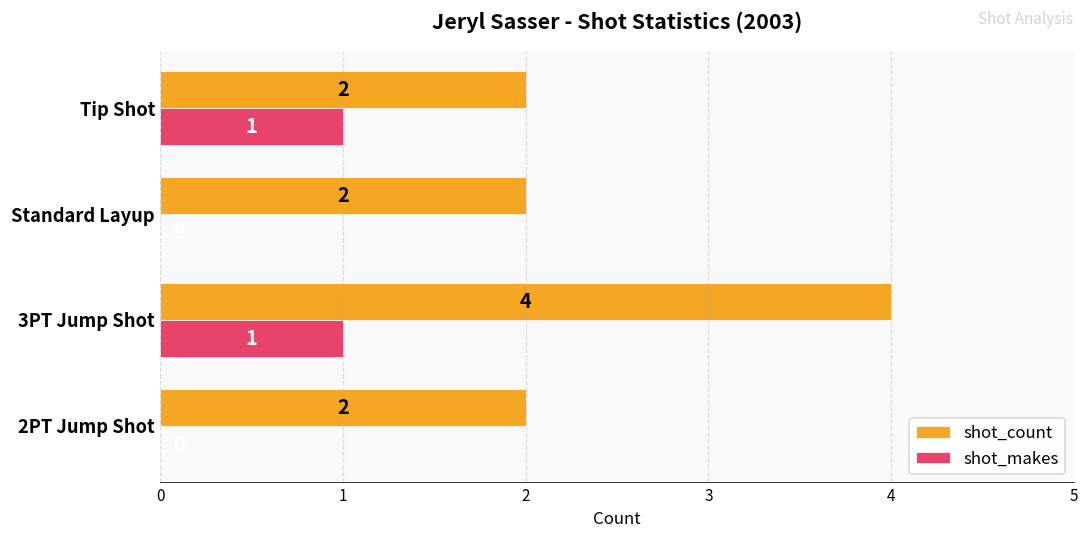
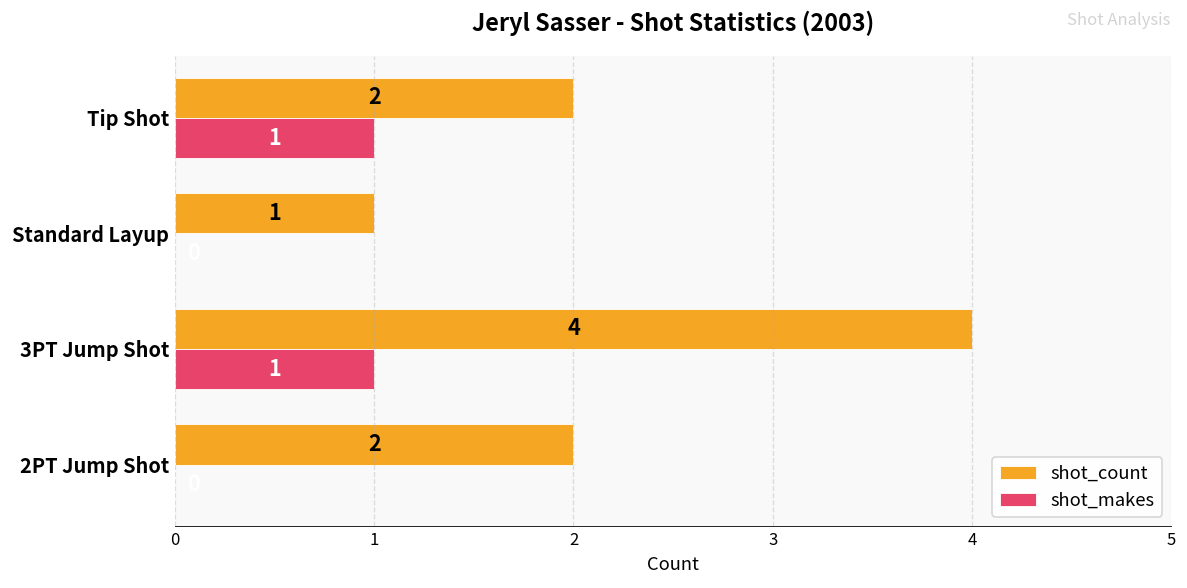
  {
    "shot_count": {
      "Tip Shot": 2,
-     "Standard Layup": 2,
+     "Standard Layup": 1,
      "3PT Jump Shot": 4,
      "2PT Jump Shot": 2
    },
    "shot_makes": {
      "Tip Shot": 1,
      "3PT Jump Shot": 1
    }
  }
